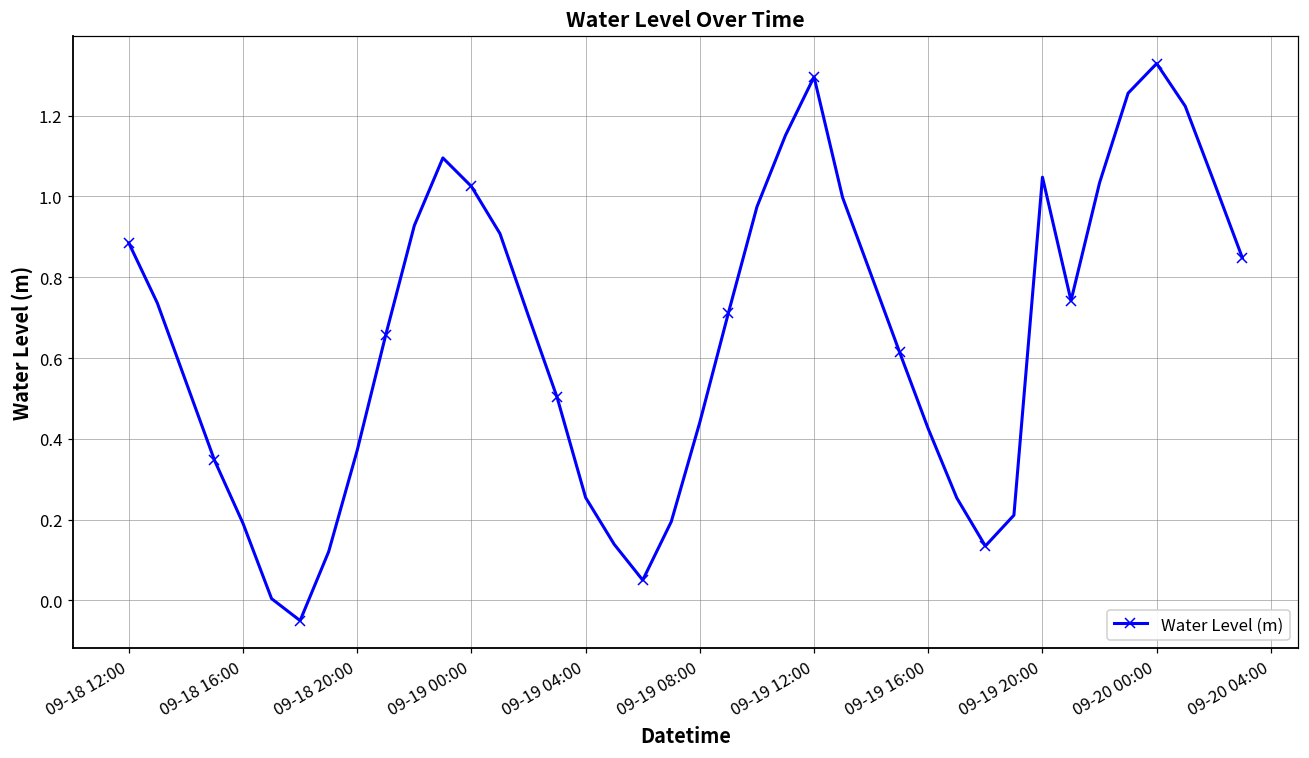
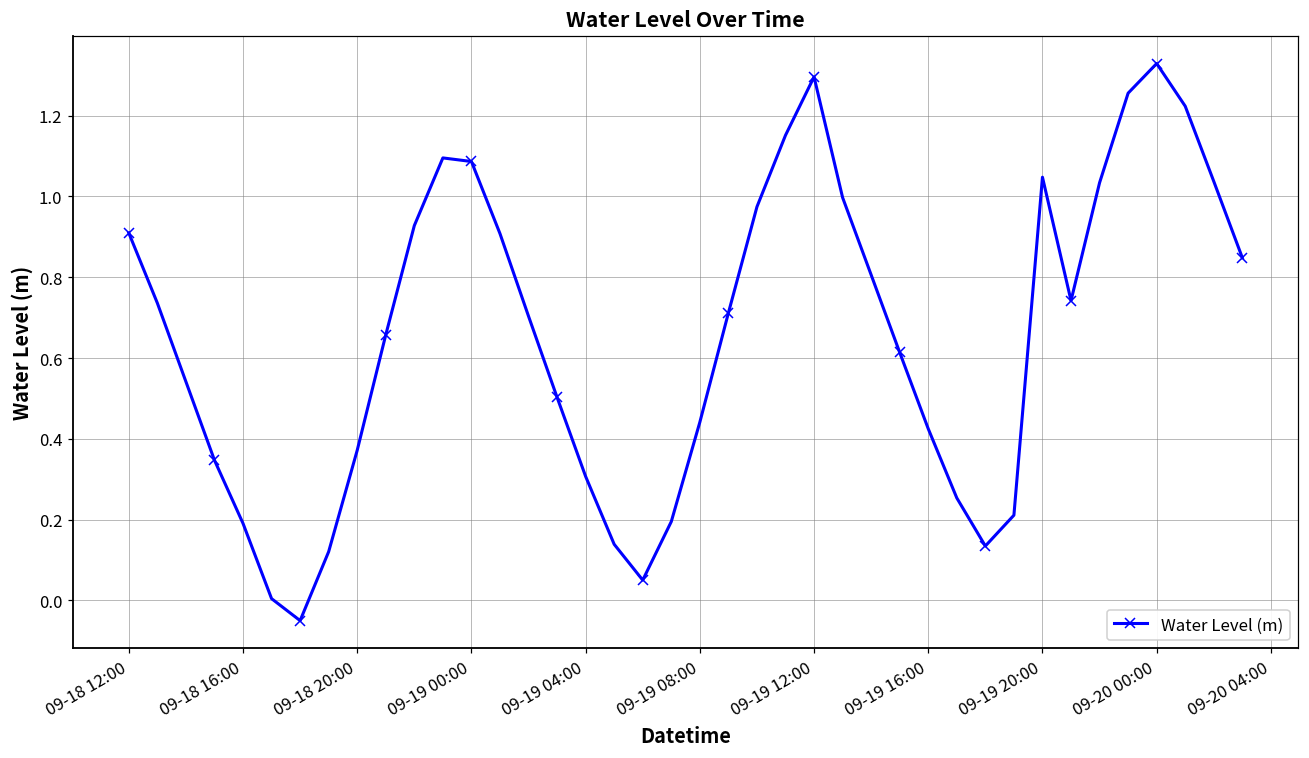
  {
-   "09-18 12:00": 0.88,
+   "09-18 12:00": 0.91,
    "09-18 16:00": 0.19,
    "09-18 20:00": 0.37,
-   "09-19 00:00": 1.02,
-   "09-19 04:00": 0.25,
+   "09-19 00:00": 1.09,
+   "09-19 04:00": 0.31,
    "09-19 08:00": 0.44,
    "09-19 12:00": 1.30,
    "09-19 16:00": 0.42,
    "09-19 20:00": 1.05,
    "09-20 00:00": 1.33
  }
